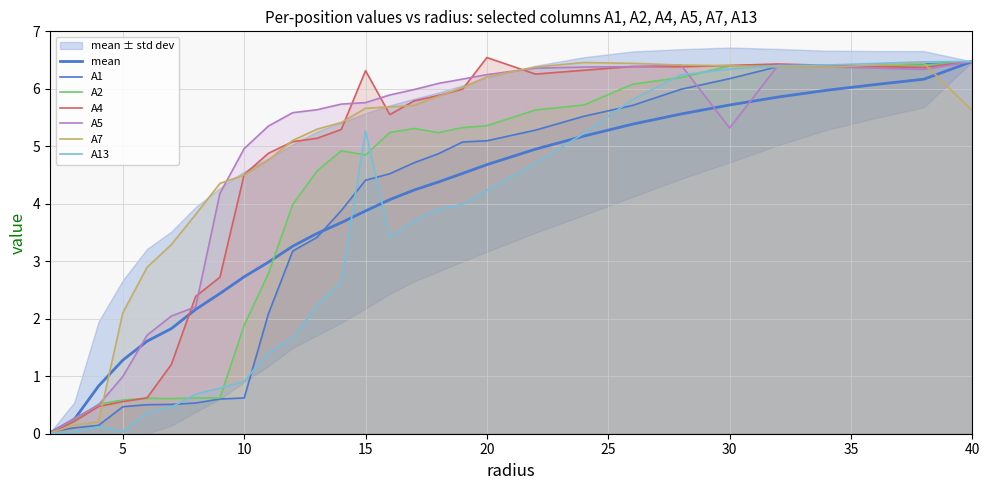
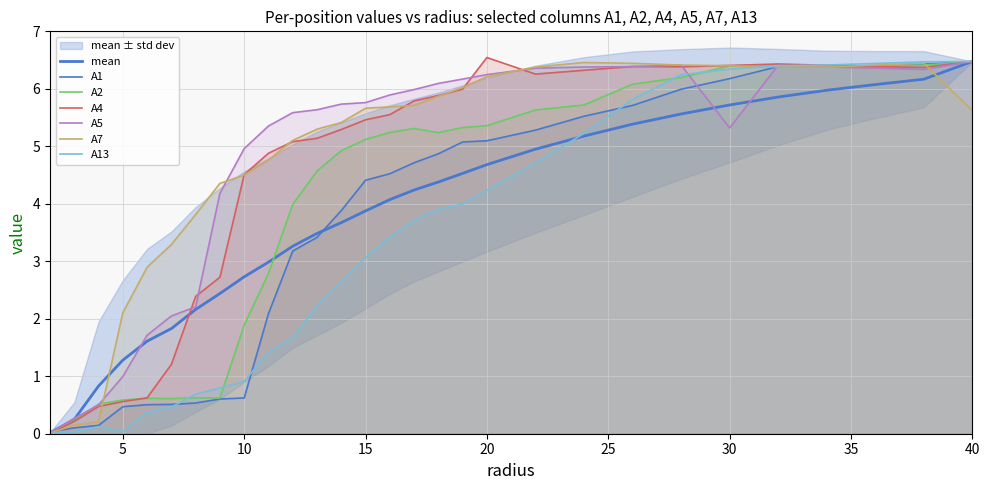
  {
    "A2": {
      "10": 1.9,
-     "15": 4.9,
+     "15": 5.1,
      "20": 5.4
    },
    "A4": {
-     "15": 6.3,
+     "15": 5.5,
      "20": 6.5
    },
    "A5": {
      "5": 1.0,
      "10": 5.0,
      "15": 5.8,
      "30": 5.3
    },
    "A7": {
      "5": 2.1,
      "15": 5.7,
      "40": 5.6
    },
    "A13": {
      "5": 0.0,
      "10": 0.9,
-     "15": 5.3,
+     "15": 3.1,
      "20": 4.2,
      "30": 6.3
    }
  }
